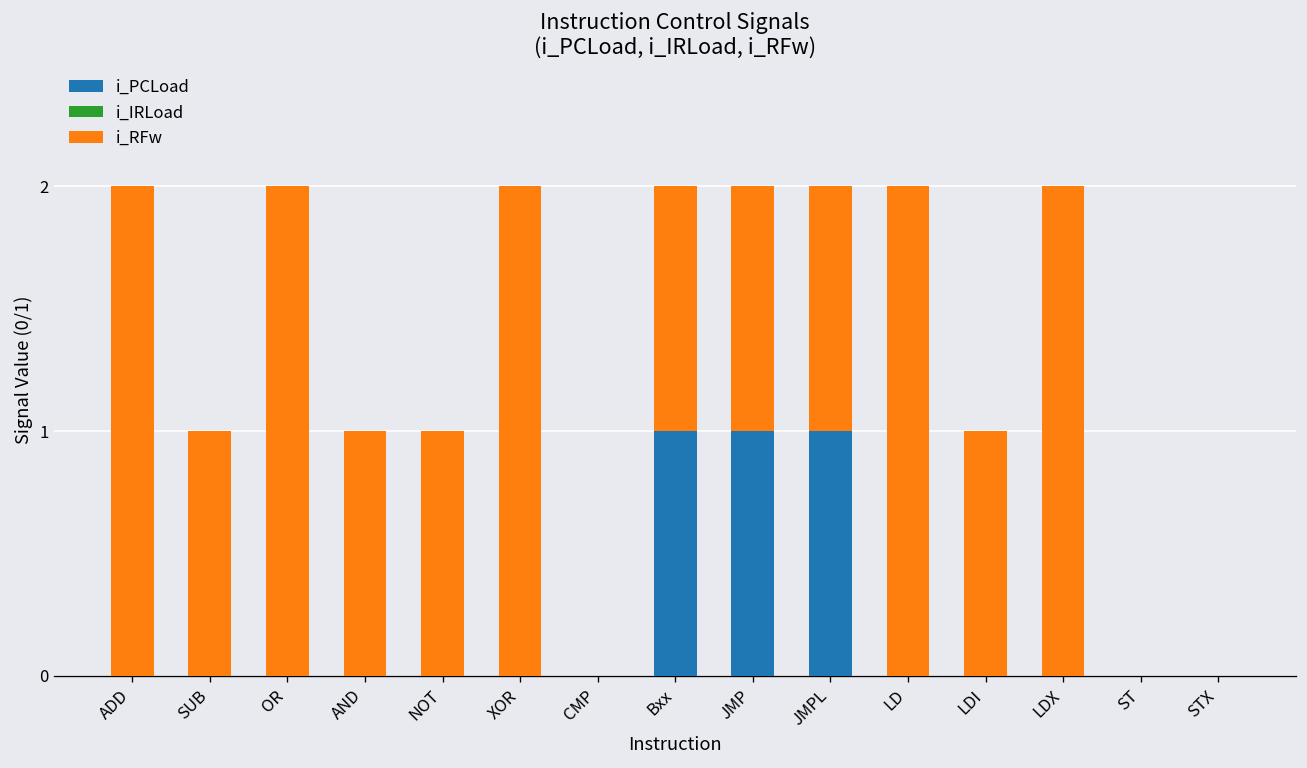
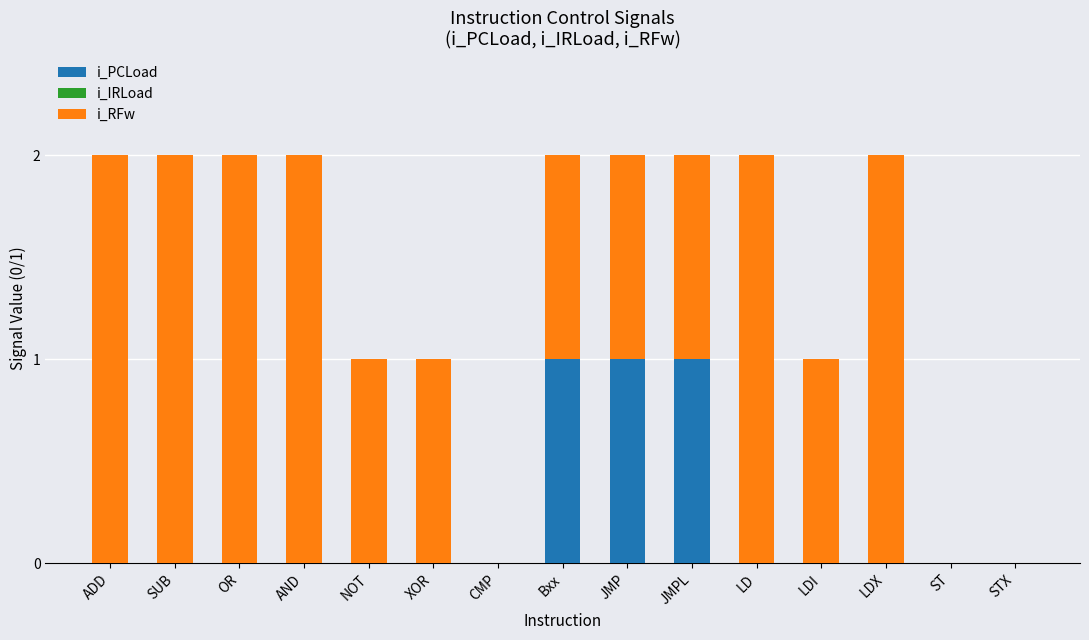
  {
    "i_IRLoad": {
      "ADD": 0,
      "SUB": 0,
      "OR": 0,
      "AND": 0,
      "NOT": 0,
      "XOR": 0,
      "CMP": 0,
      "Bxx": 1,
      "JMP": 1,
      "JMPL": 1,
      "LD": 0,
      "LDI": 0,
      "LDX": 0,
      "ST": 0,
      "STX": 0
    },
    "i_RFw": {
-     "SUB": 1,
-     "AND": 1,
-     "XOR": 2
+     "SUB": 2,
+     "AND": 2,
+     "XOR": 1
    }
  }
